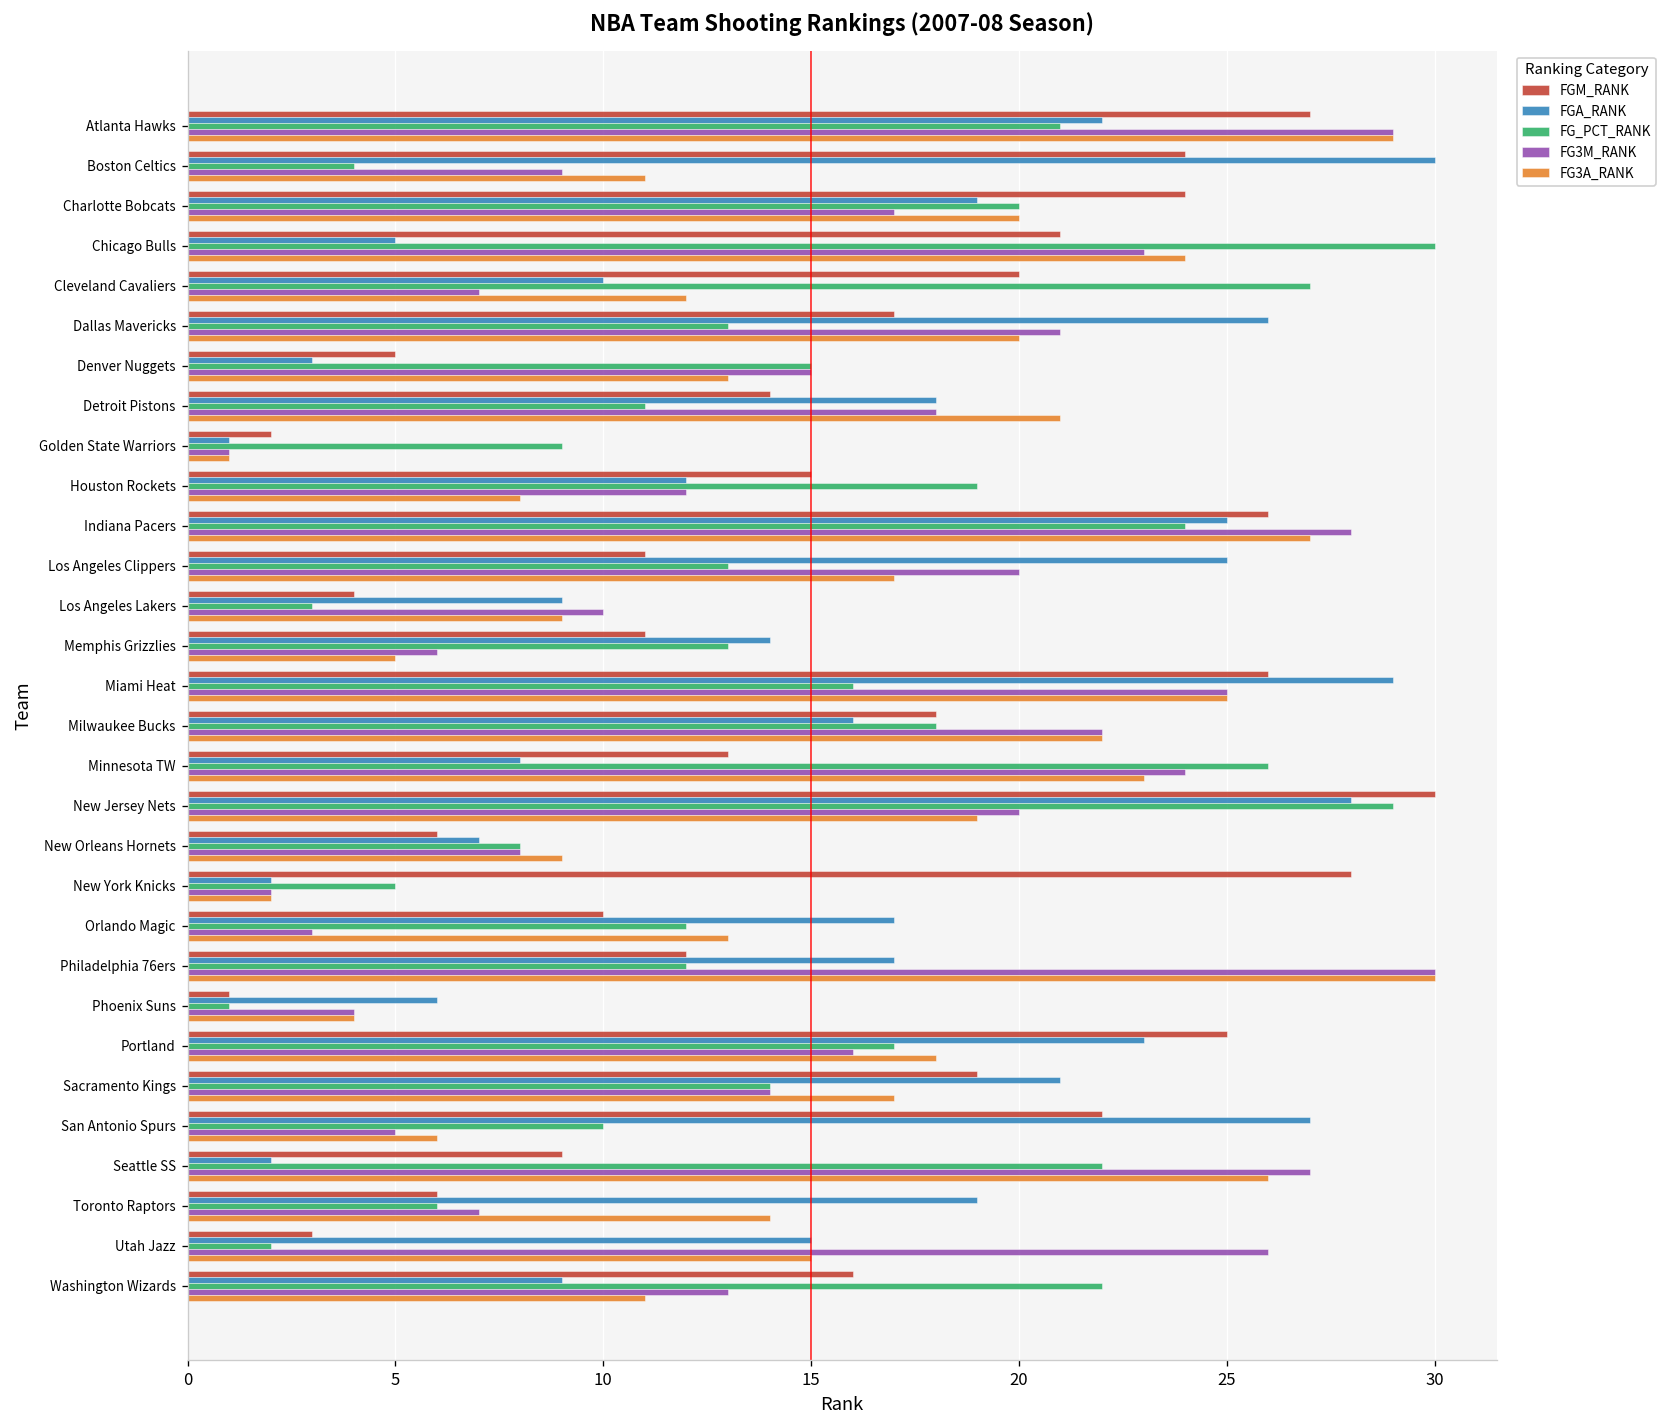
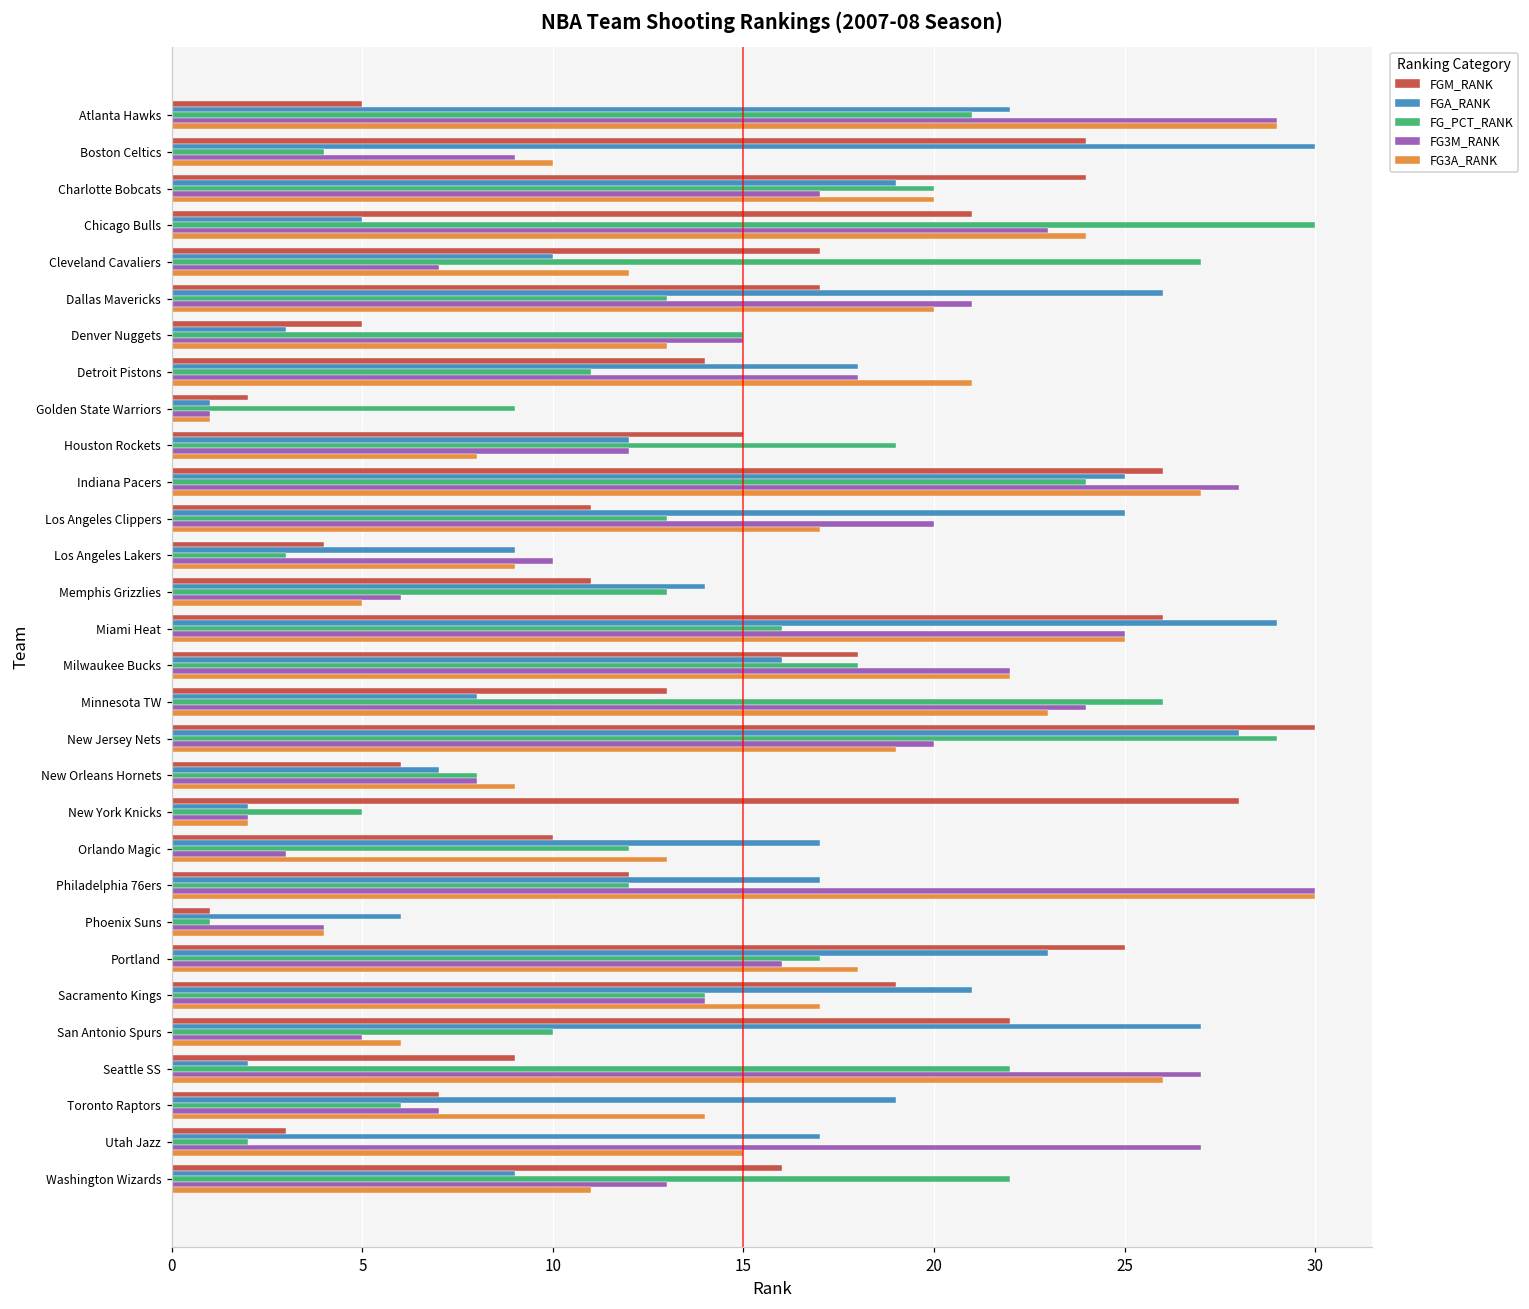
  {
    "FGM_RANK": {
-     "Atlanta Hawks": 27,
+     "Atlanta Hawks": 5,
      "Boston Celtics": 24,
      "Charlotte Bobcats": 24,
      "Chicago Bulls": 21,
-     "Cleveland Cavaliers": 20,
+     "Cleveland Cavaliers": 17,
      "Dallas Mavericks": 17,
      "Denver Nuggets": 5,
      "Detroit Pistons": 14,
      "Golden State Warriors": 2,
      "Houston Rockets": 15,
      "Indiana Pacers": 26,
      "Los Angeles Clippers": 11,
      "Los Angeles Lakers": 4,
      "Memphis Grizzlies": 11,
      "Miami Heat": 26,
      "Milwaukee Bucks": 18,
      "Minnesota TW": 13,
      "New Jersey Nets": 30,
      "New Orleans Hornets": 6,
      "New York Knicks": 28,
      "Orlando Magic": 10,
      "Philadelphia 76ers": 12,
      "Phoenix Suns": 1,
      "Portland": 25,
      "Sacramento Kings": 19,
      "San Antonio Spurs": 22,
      "Seattle SS": 9,
-     "Toronto Raptors": 6,
+     "Toronto Raptors": 7,
      "Utah Jazz": 3,
      "Washington Wizards": 16
    },
    "FGA_RANK": {
      "Atlanta Hawks": 22,
      "Boston Celtics": 30,
      "Charlotte Bobcats": 19,
      "Chicago Bulls": 5,
      "Cleveland Cavaliers": 10,
      "Dallas Mavericks": 26,
      "Denver Nuggets": 3,
      "Detroit Pistons": 18,
      "Golden State Warriors": 1,
      "Houston Rockets": 12,
      "Indiana Pacers": 25,
      "Los Angeles Clippers": 25,
      "Los Angeles Lakers": 9,
      "Memphis Grizzlies": 14,
      "Miami Heat": 29,
      "Milwaukee Bucks": 16,
      "Minnesota TW": 8,
      "New Jersey Nets": 28,
      "New Orleans Hornets": 7,
      "New York Knicks": 2,
      "Orlando Magic": 17,
      "Philadelphia 76ers": 17,
      "Phoenix Suns": 6,
      "Portland": 23,
      "Sacramento Kings": 21,
      "San Antonio Spurs": 27,
      "Seattle SS": 2,
      "Toronto Raptors": 19,
-     "Utah Jazz": 15,
+     "Utah Jazz": 17,
      "Washington Wizards": 9
    },
    "FG_PCT_RANK": {
      "Atlanta Hawks": 21,
      "Boston Celtics": 4,
      "Charlotte Bobcats": 20,
      "Chicago Bulls": 30,
      "Cleveland Cavaliers": 27,
      "Dallas Mavericks": 13,
      "Denver Nuggets": 15,
      "Detroit Pistons": 11,
      "Golden State Warriors": 9,
      "Houston Rockets": 19,
      "Indiana Pacers": 24,
      "Los Angeles Clippers": 13,
      "Los Angeles Lakers": 3,
      "Memphis Grizzlies": 13,
      "Miami Heat": 16,
      "Milwaukee Bucks": 18,
      "Minnesota TW": 26,
      "New Jersey Nets": 29,
      "New Orleans Hornets": 8,
      "New York Knicks": 5,
      "Orlando Magic": 12,
      "Philadelphia 76ers": 12,
      "Phoenix Suns": 1,
      "Portland": 17,
      "Sacramento Kings": 14,
      "San Antonio Spurs": 10,
      "Seattle SS": 22,
      "Toronto Raptors": 6,
      "Utah Jazz": 2,
      "Washington Wizards": 22
    },
    "FG3M_RANK": {
      "Atlanta Hawks": 29,
      "Boston Celtics": 9,
      "Charlotte Bobcats": 17,
      "Chicago Bulls": 23,
      "Cleveland Cavaliers": 7,
      "Dallas Mavericks": 21,
      "Denver Nuggets": 15,
      "Detroit Pistons": 18,
      "Golden State Warriors": 1,
      "Houston Rockets": 12,
      "Indiana Pacers": 28,
      "Los Angeles Clippers": 20,
      "Los Angeles Lakers": 10,
      "Memphis Grizzlies": 6,
      "Miami Heat": 25,
      "Milwaukee Bucks": 22,
      "Minnesota TW": 24,
      "New Jersey Nets": 20,
      "New Orleans Hornets": 8,
      "New York Knicks": 2,
      "Orlando Magic": 3,
      "Philadelphia 76ers": 30,
      "Phoenix Suns": 4,
      "Portland": 16,
      "Sacramento Kings": 14,
      "San Antonio Spurs": 5,
      "Seattle SS": 27,
      "Toronto Raptors": 7,
-     "Utah Jazz": 26,
+     "Utah Jazz": 27,
      "Washington Wizards": 13
    },
    "FG3A_RANK": {
      "Atlanta Hawks": 29,
-     "Boston Celtics": 11,
+     "Boston Celtics": 10,
      "Charlotte Bobcats": 20,
      "Chicago Bulls": 24,
      "Cleveland Cavaliers": 12,
      "Dallas Mavericks": 20,
      "Denver Nuggets": 13,
      "Detroit Pistons": 21,
      "Golden State Warriors": 1,
      "Houston Rockets": 8,
      "Indiana Pacers": 27,
      "Los Angeles Clippers": 17,
      "Los Angeles Lakers": 9,
      "Memphis Grizzlies": 5,
      "Miami Heat": 25,
      "Milwaukee Bucks": 22,
      "Minnesota TW": 23,
      "New Jersey Nets": 19,
      "New Orleans Hornets": 9,
      "New York Knicks": 2,
      "Orlando Magic": 13,
      "Philadelphia 76ers": 30,
      "Phoenix Suns": 4,
      "Portland": 18,
      "Sacramento Kings": 17,
      "San Antonio Spurs": 6,
      "Seattle SS": 26,
      "Toronto Raptors": 14,
      "Utah Jazz": 15,
      "Washington Wizards": 11
    }
  }
